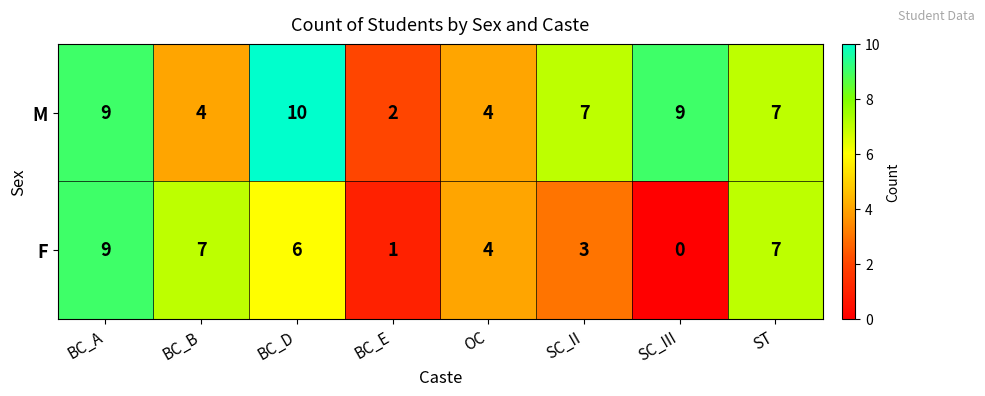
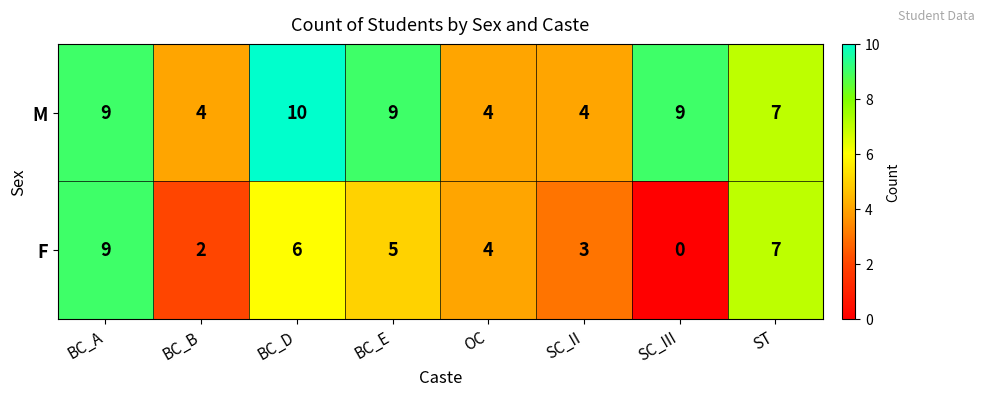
  {
    "M": {
      "BC_A": 9,
      "BC_B": 4,
      "BC_D": 10,
-     "BC_E": 2,
+     "BC_E": 9,
      "OC": 4,
-     "SC_II": 7,
+     "SC_II": 4,
      "SC_III": 9,
      "ST": 7
    },
    "F": {
      "BC_A": 9,
-     "BC_B": 7,
+     "BC_B": 2,
      "BC_D": 6,
-     "BC_E": 1,
+     "BC_E": 5,
      "OC": 4,
      "SC_II": 3,
      "SC_III": 0,
      "ST": 7
    }
  }
